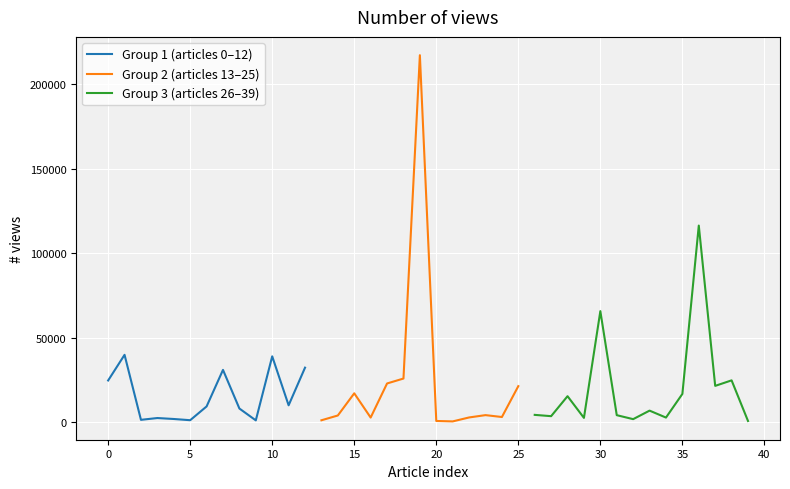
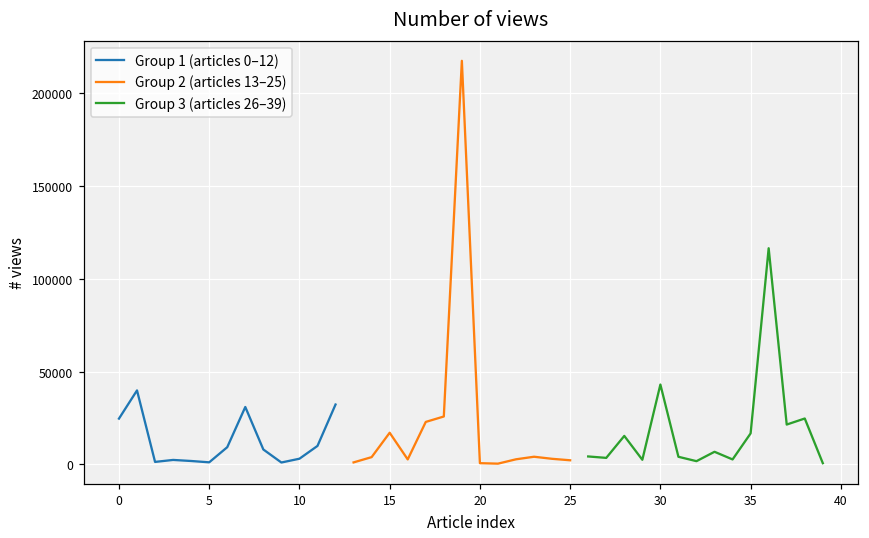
  {
    "Group 1 (articles 0–12)": {
      "0": 25000,
      "5": 1000,
-     "10": 39000
+     "10": 3000
    },
    "Group 2 (articles 13–25)": {
      "15": 17000,
      "20": 1000,
-     "25": 21000
+     "25": 2000
    },
    "Group 3 (articles 26–39)": {
-     "30": 66000,
+     "30": 43000,
      "35": 17000
    }
  }
